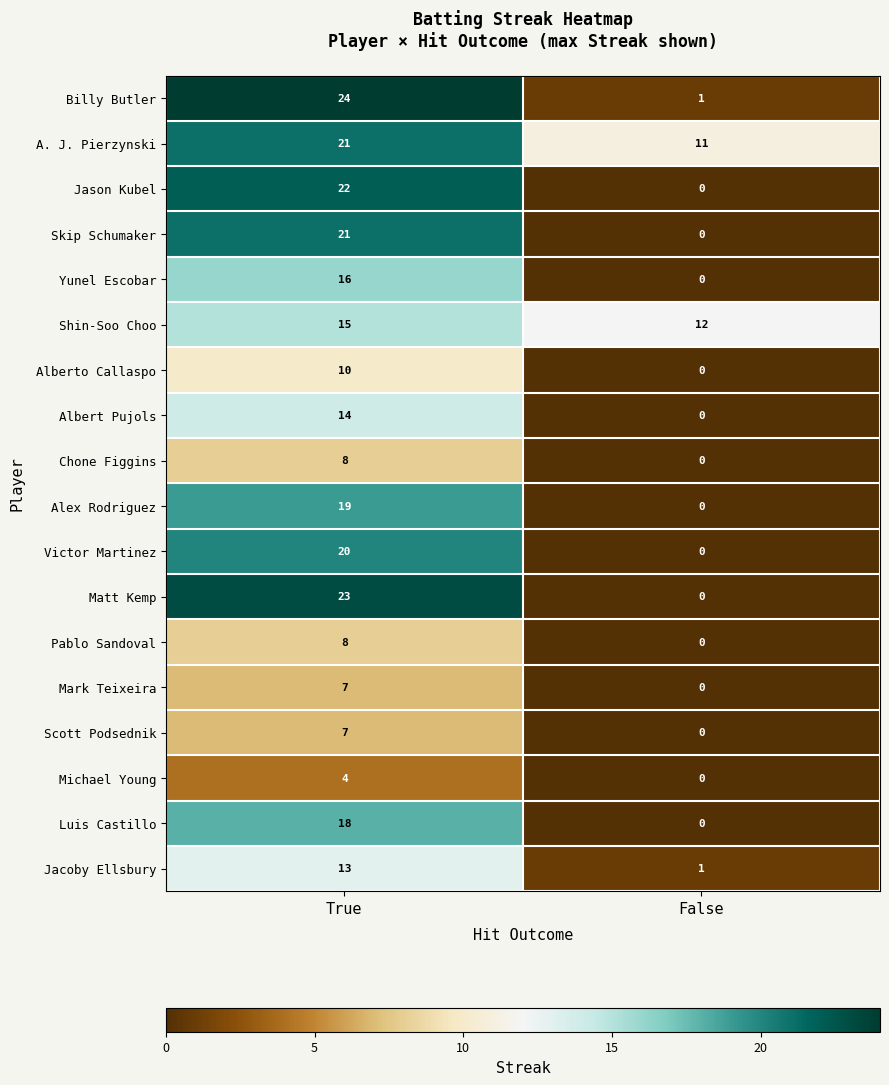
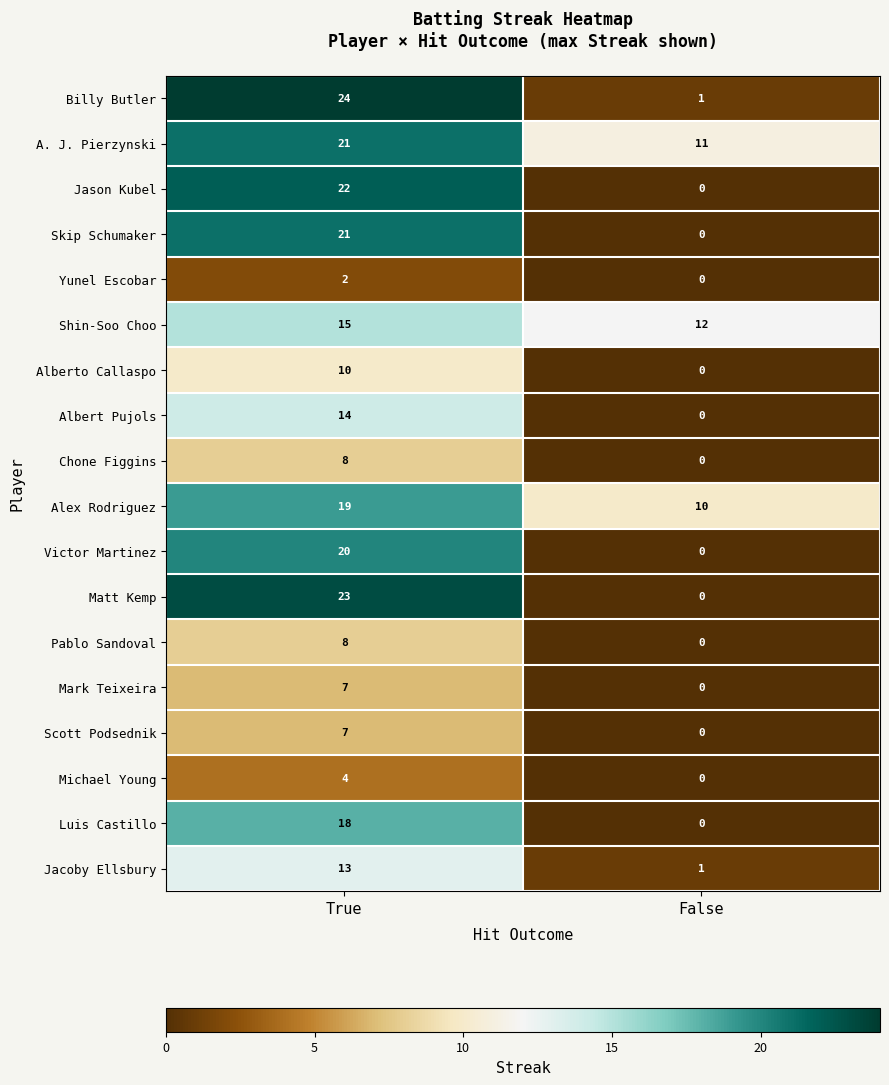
  {
    "Billy Butler": {
      "True": 24,
      "False": 1
    },
    "A. J. Pierzynski": {
      "True": 21,
      "False": 11
    },
    "Jason Kubel": {
      "True": 22,
      "False": 0
    },
    "Skip Schumaker": {
      "True": 21,
      "False": 0
    },
    "Yunel Escobar": {
-     "True": 16,
+     "True": 2,
      "False": 0
    },
    "Shin-Soo Choo": {
      "True": 15,
      "False": 12
    },
    "Alberto Callaspo": {
      "True": 10,
      "False": 0
    },
    "Albert Pujols": {
      "True": 14,
      "False": 0
    },
    "Chone Figgins": {
      "True": 8,
      "False": 0
    },
    "Alex Rodriguez": {
      "True": 19,
-     "False": 0
+     "False": 10
    },
    "Victor Martinez": {
      "True": 20,
      "False": 0
    },
    "Matt Kemp": {
      "True": 23,
      "False": 0
    },
    "Pablo Sandoval": {
      "True": 8,
      "False": 0
    },
    "Mark Teixeira": {
      "True": 7,
      "False": 0
    },
    "Scott Podsednik": {
      "True": 7,
      "False": 0
    },
    "Michael Young": {
      "True": 4,
      "False": 0
    },
    "Luis Castillo": {
      "True": 18,
      "False": 0
    },
    "Jacoby Ellsbury": {
      "True": 13,
      "False": 1
    }
  }
